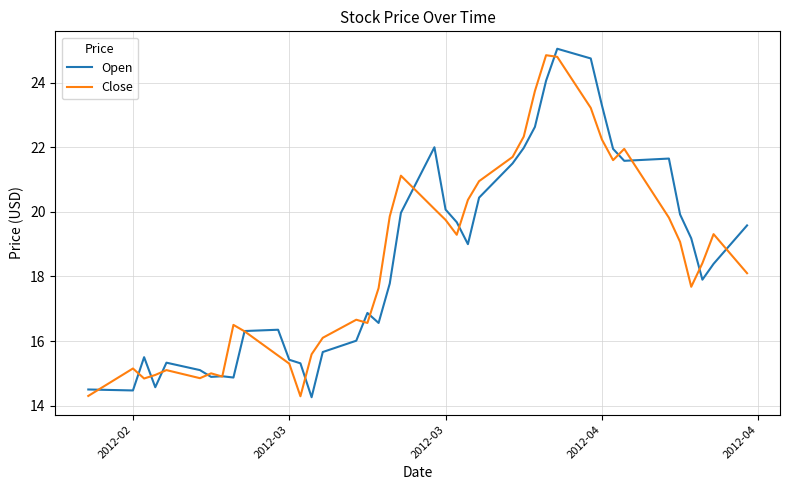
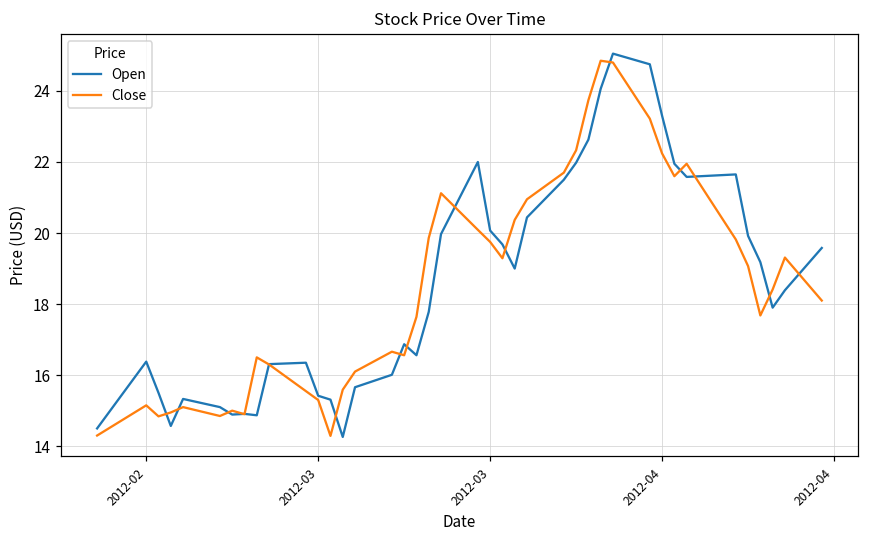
  {
    "Open": {
-     "2012-02": 14.5,
+     "2012-02": 16.4,
      "2012-04": 23.3
    },
    "Close": {
      "2012-02": 15.2,
      "2012-04": 22.2
    }
  }
